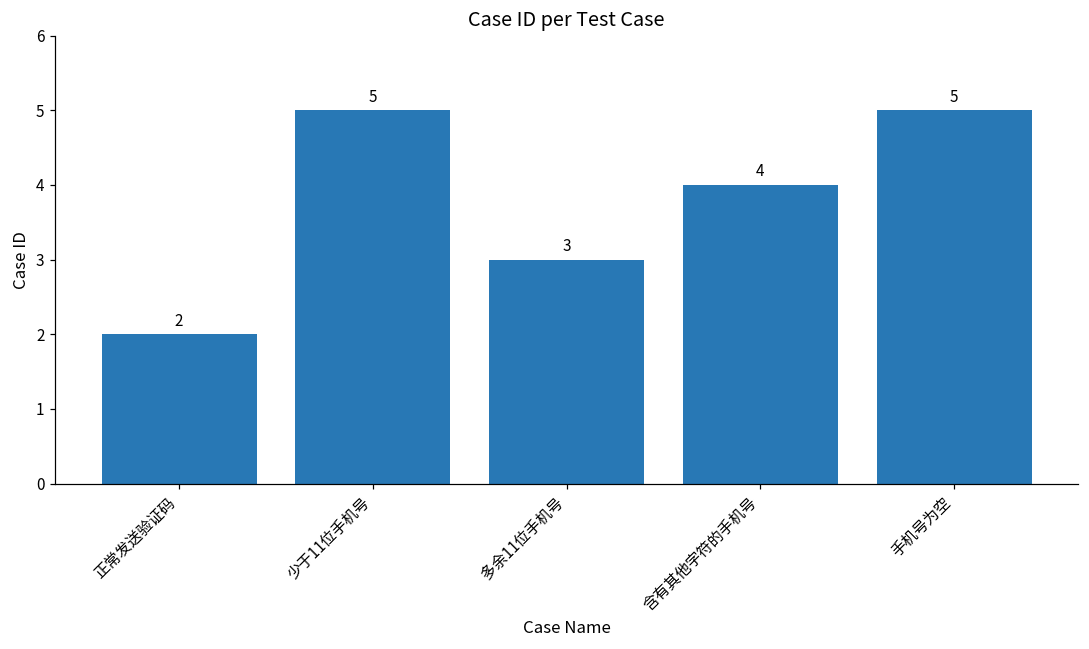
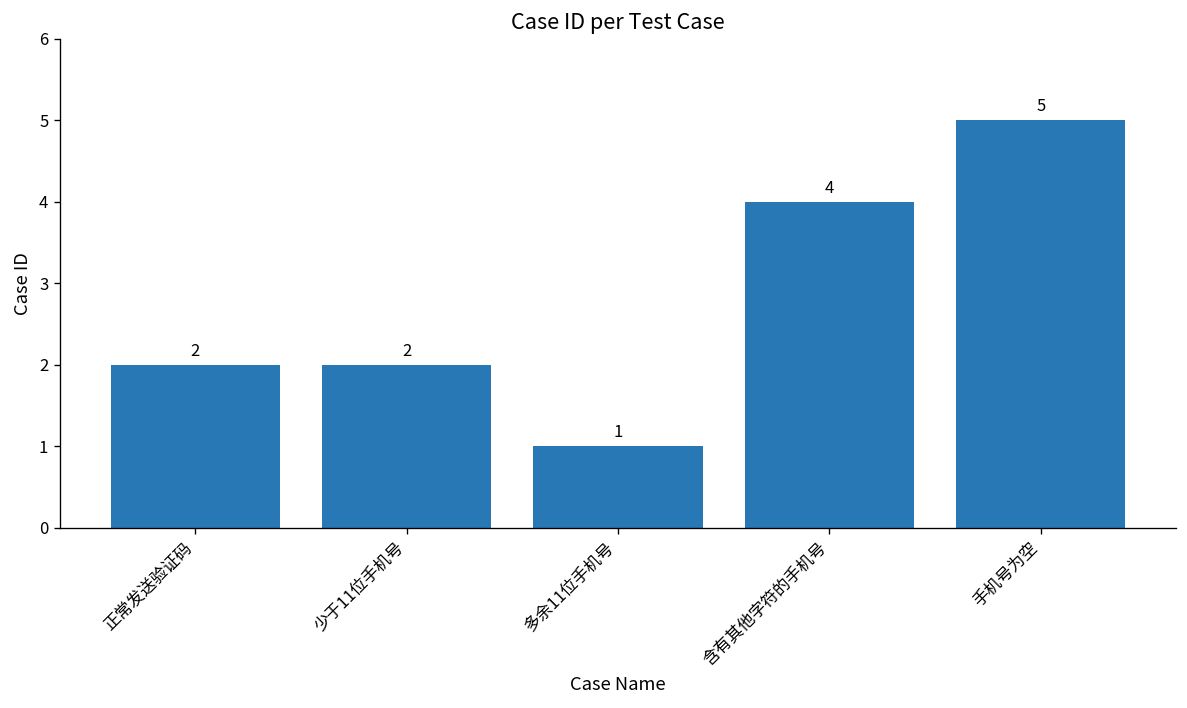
  {
    "正常发送验证码": 2,
-   "少于11位手机号": 5,
-   "多余11位手机号": 3,
+   "少于11位手机号": 2,
+   "多余11位手机号": 1,
    "含有其他字符的手机号": 4,
    "手机号为空": 5
  }
